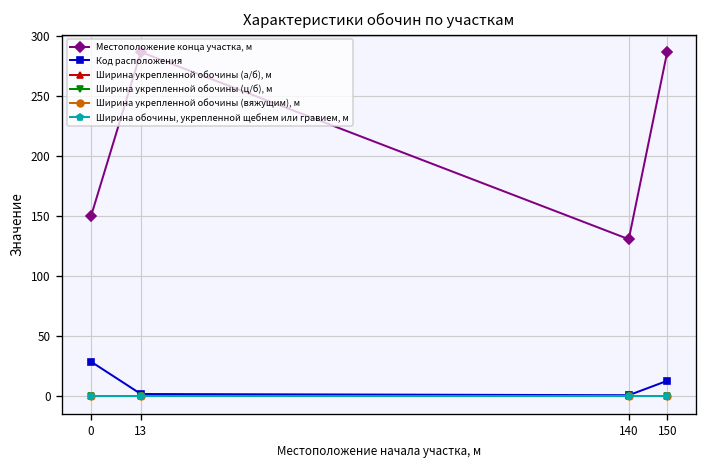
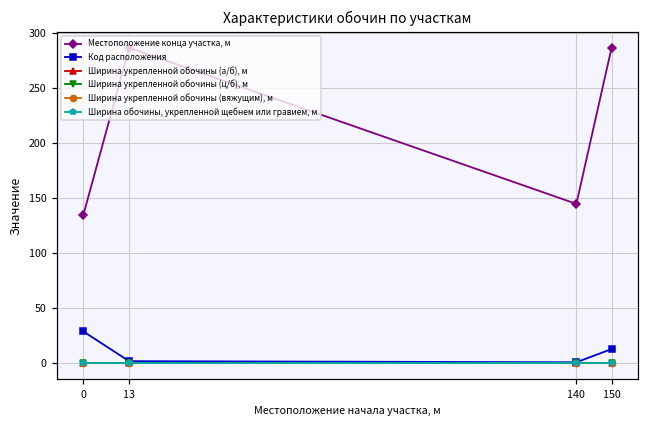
  {
    "Местоположение конца участка, м": {
-     "0": 150,
-     "140": 130,
+     "0": 140,
+     "140": 150,
      "150": 290
    },
    "Код расположения": {
      "0": 30,
      "150": 10
    },
    "Ширина обочины, укрепленной щебнем или гравием, м": {
      "0": 0,
      "150": 0
    }
  }
